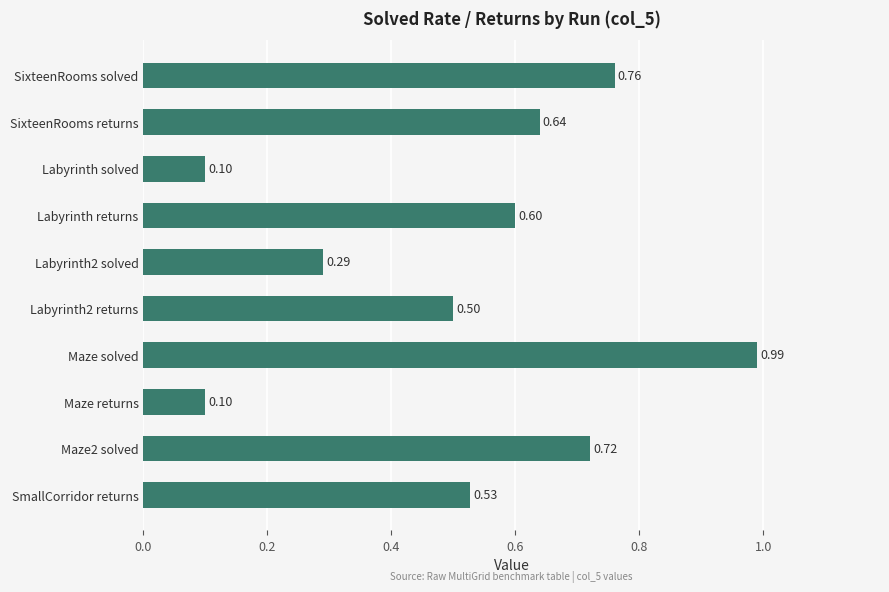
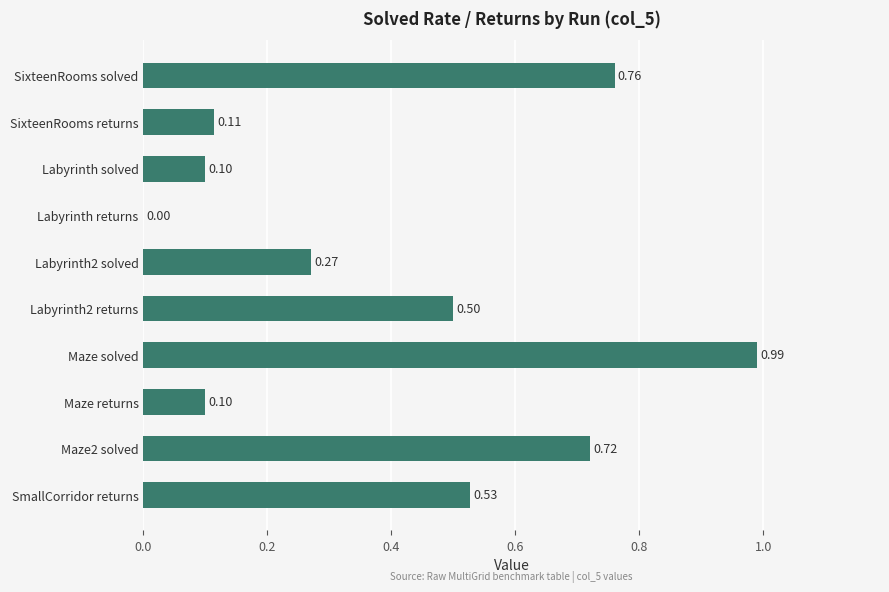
  {
    "SixteenRooms solved": 0.76,
-   "SixteenRooms returns": 0.64,
+   "SixteenRooms returns": 0.11,
    "Labyrinth solved": 0.10,
-   "Labyrinth returns": 0.60,
-   "Labyrinth2 solved": 0.29,
+   "Labyrinth returns": 0.00,
+   "Labyrinth2 solved": 0.27,
    "Labyrinth2 returns": 0.50,
    "Maze solved": 0.99,
    "Maze returns": 0.10,
    "Maze2 solved": 0.72,
    "SmallCorridor returns": 0.53
  }
